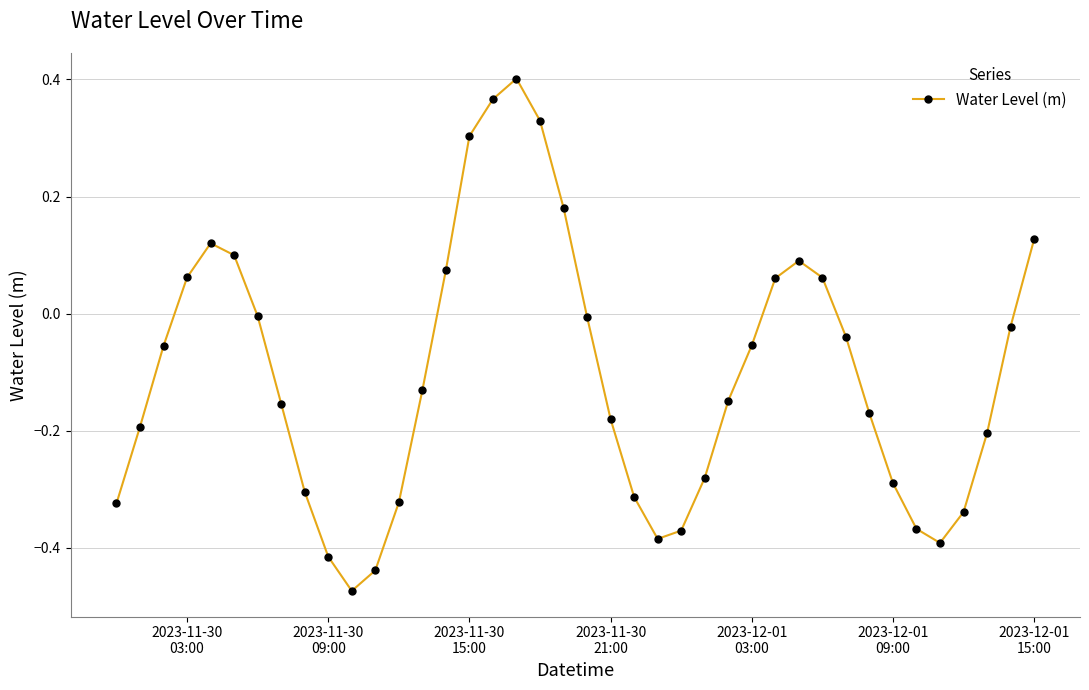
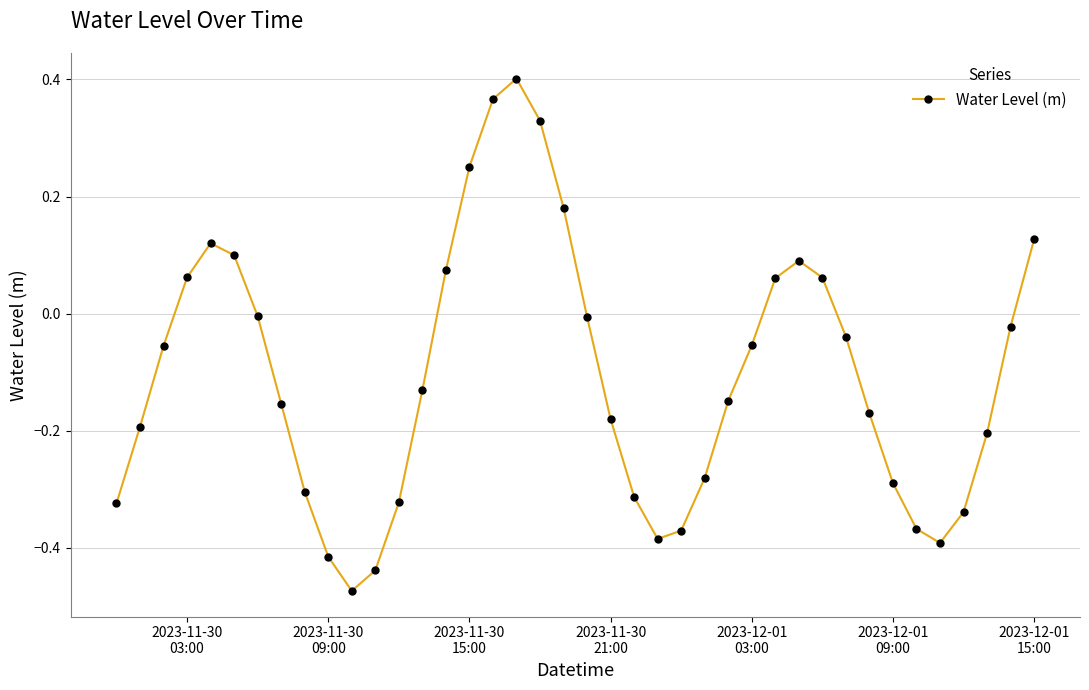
  {
    "2023-11-30 03:00": 0.06,
    "2023-11-30 09:00": -0.41,
-   "2023-11-30 15:00": 0.30,
+   "2023-11-30 15:00": 0.25,
    "2023-11-30 21:00": -0.18,
    "2023-12-01 03:00": -0.05,
    "2023-12-01 09:00": -0.29,
    "2023-12-01 15:00": 0.13
  }
